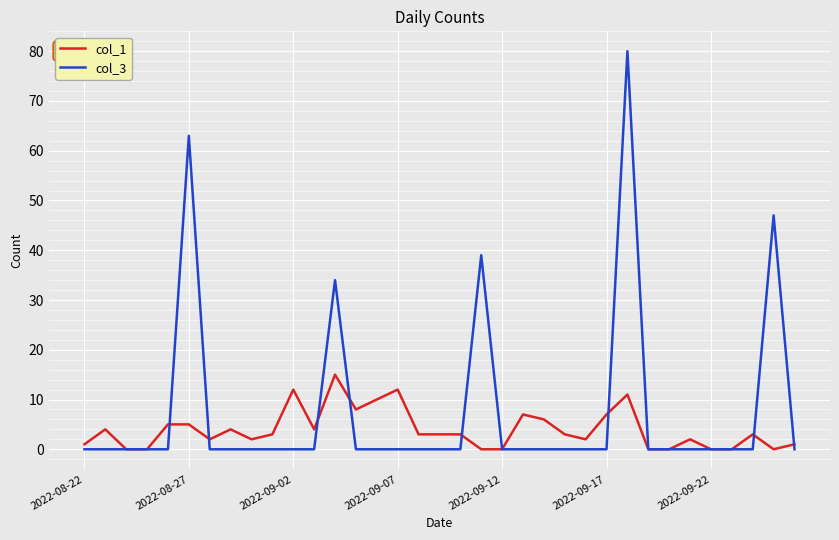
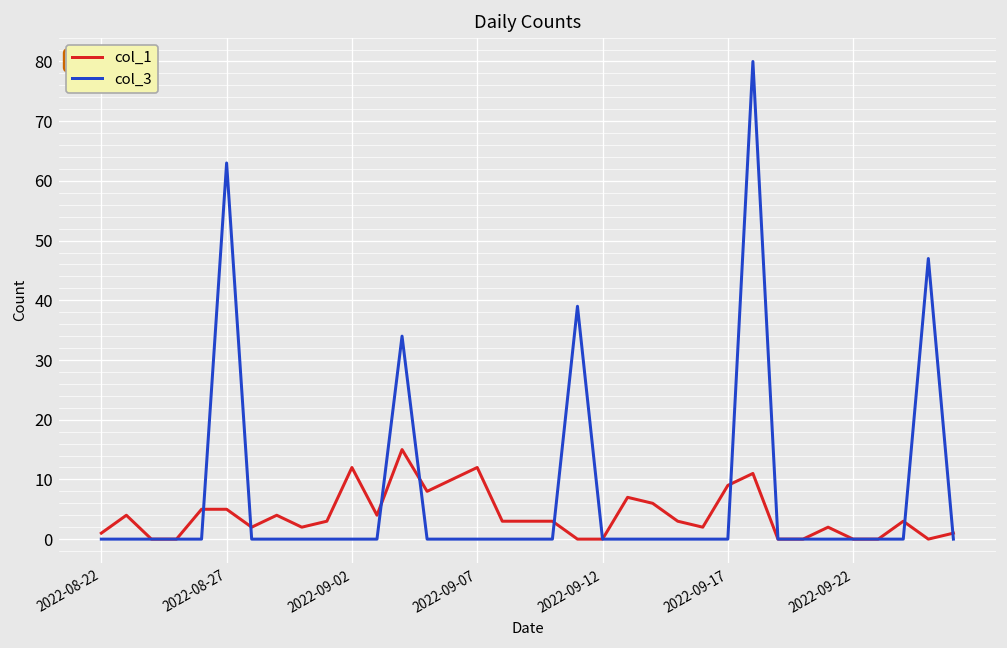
  {
    "col_1": {
      "2022-08-22": 1,
      "2022-08-27": 5,
      "2022-09-02": 12,
      "2022-09-07": 12,
-     "2022-09-17": 7
+     "2022-09-17": 9
    },
    "col_3": {
      "2022-08-22": 0,
      "2022-08-27": 63,
      "2022-09-02": 0,
      "2022-09-07": 0,
      "2022-09-17": 0
    }
  }
